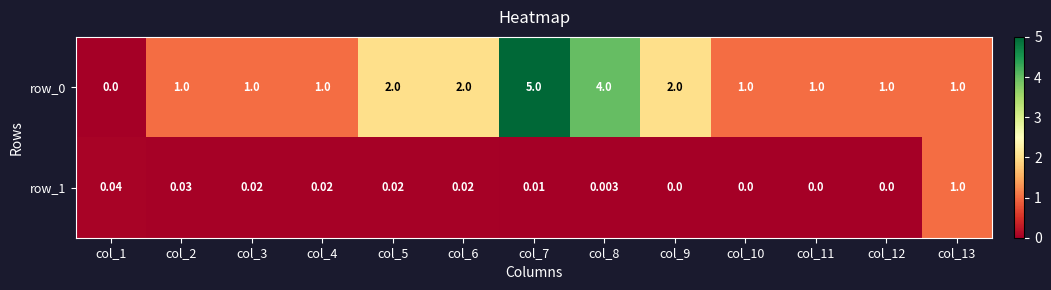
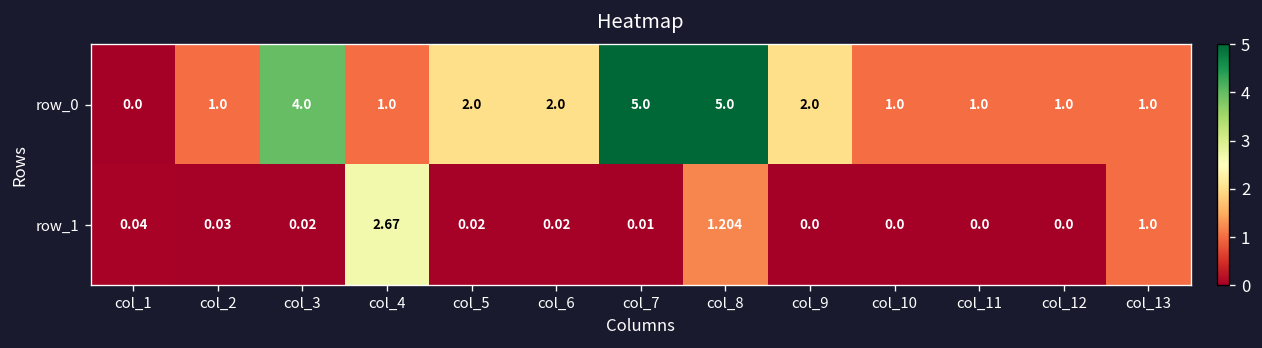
  {
    "row_0": {
      "col_1": 0.0,
      "col_2": 1.0,
-     "col_3": 1.0,
+     "col_3": 4.0,
      "col_4": 1.0,
      "col_5": 2.0,
      "col_6": 2.0,
      "col_7": 5.0,
-     "col_8": 4.0,
+     "col_8": 5.0,
      "col_9": 2.0,
      "col_10": 1.0,
      "col_11": 1.0,
      "col_12": 1.0,
      "col_13": 1.0
    },
    "row_1": {
      "col_1": 0.04,
      "col_2": 0.03,
      "col_3": 0.02,
-     "col_4": 0.02,
+     "col_4": 2.67,
      "col_5": 0.02,
      "col_6": 0.02,
      "col_7": 0.01,
-     "col_8": 0.003,
+     "col_8": 1.204,
      "col_9": 0.0,
      "col_10": 0.0,
      "col_11": 0.0,
      "col_12": 0.0,
      "col_13": 1.0
    }
  }
